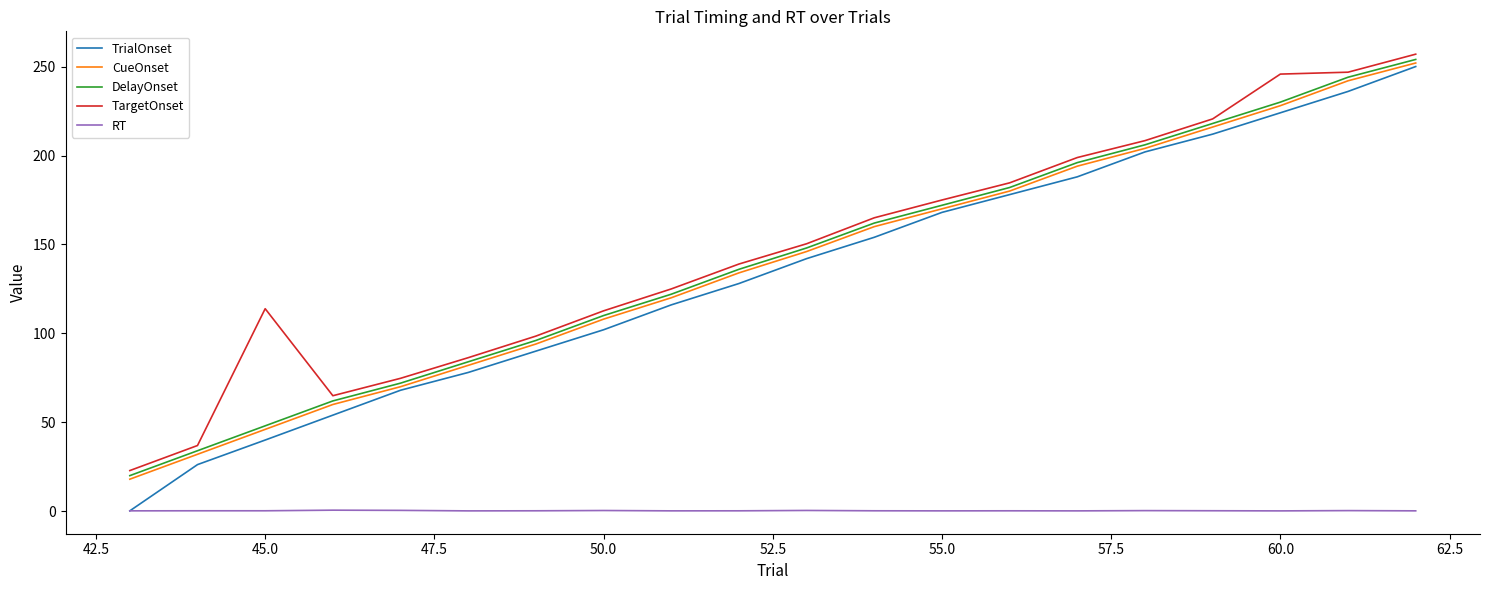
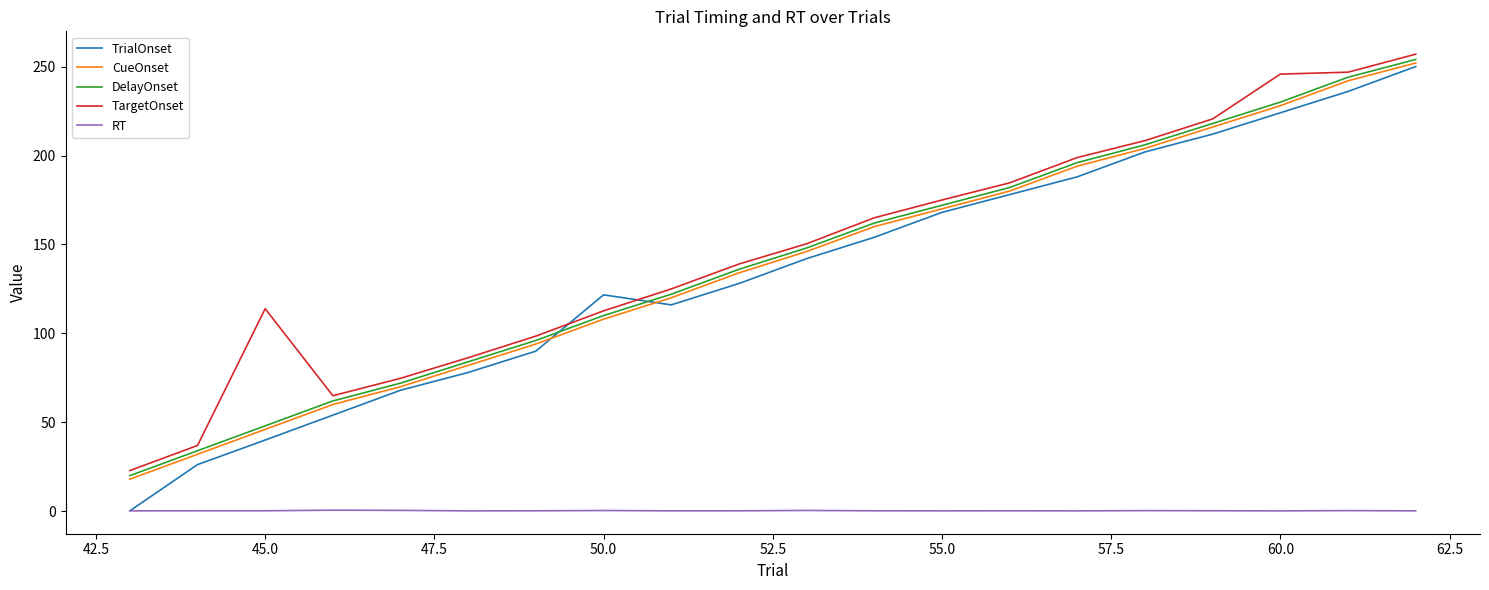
  {
    "TrialOnset": {
      "45.0": 40,
-     "50.0": 102,
+     "50.0": 122,
      "55.0": 168,
      "60.0": 224
    },
    "CueOnset": {
      "45.0": 46,
      "50.0": 108,
      "55.0": 170,
      "60.0": 228
    },
    "DelayOnset": {
      "45.0": 48,
      "50.0": 110,
      "55.0": 172,
      "60.0": 230
    },
    "TargetOnset": {
      "45.0": 114,
      "50.0": 113,
      "55.0": 175,
      "60.0": 246
    },
    "RT": {
      "45.0": 0,
      "50.0": 0,
      "55.0": 0,
      "60.0": 0
    }
  }
